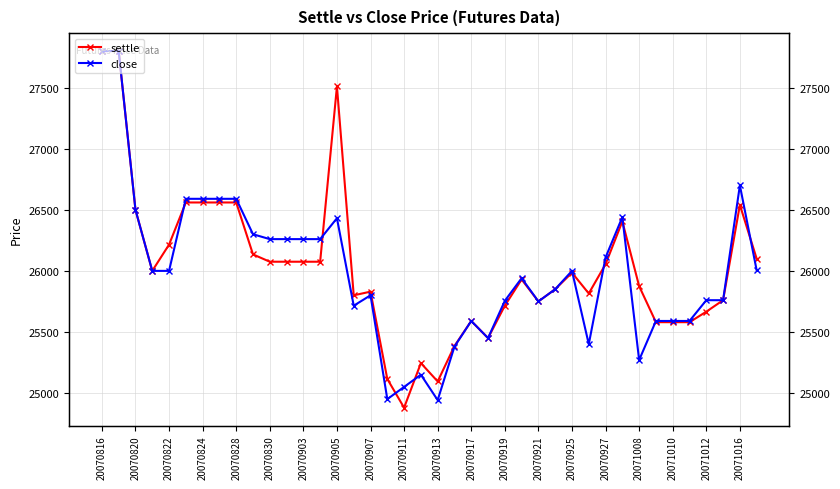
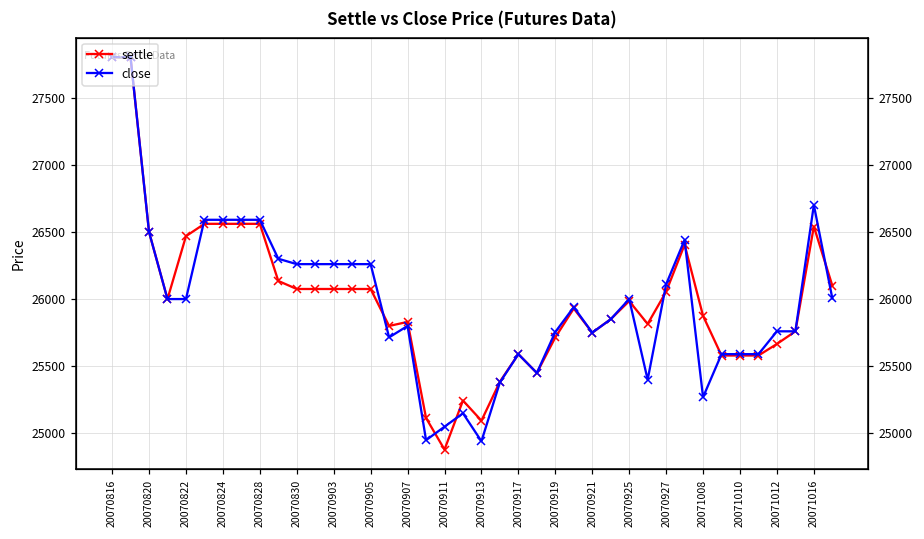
  {
    "settle": {
-     "20070822": 26220,
+     "20070822": 26470,
      "20070824": 26560,
      "20070828": 26560,
      "20070830": 26080,
      "20070903": 26080,
-     "20070905": 27510,
+     "20070905": 26080,
      "20070907": 25830,
      "20070911": 24880,
      "20070913": 25100,
      "20070919": 25720,
      "20070927": 26060,
      "20071008": 25880,
      "20071012": 25670,
      "20071016": 26540
    },
    "close": {
      "20070822": 26000,
      "20070824": 26590,
      "20070828": 26590,
      "20070830": 26260,
      "20070903": 26260,
-     "20070905": 26430,
+     "20070905": 26260,
      "20070907": 25800,
      "20070911": 25050,
      "20070913": 24940,
      "20070919": 25760,
      "20070927": 26110,
      "20071008": 25270,
      "20071012": 25760,
      "20071016": 26700
    }
  }
